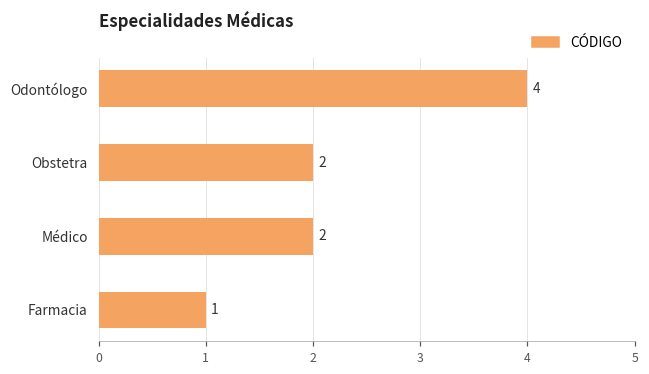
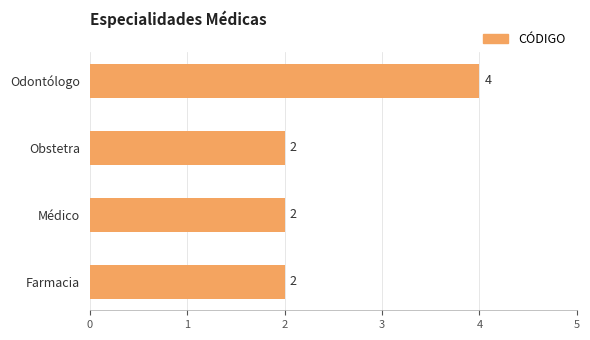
  {
    "Odontólogo": 4,
    "Obstetra": 2,
    "Médico": 2,
-   "Farmacia": 1
+   "Farmacia": 2
  }
